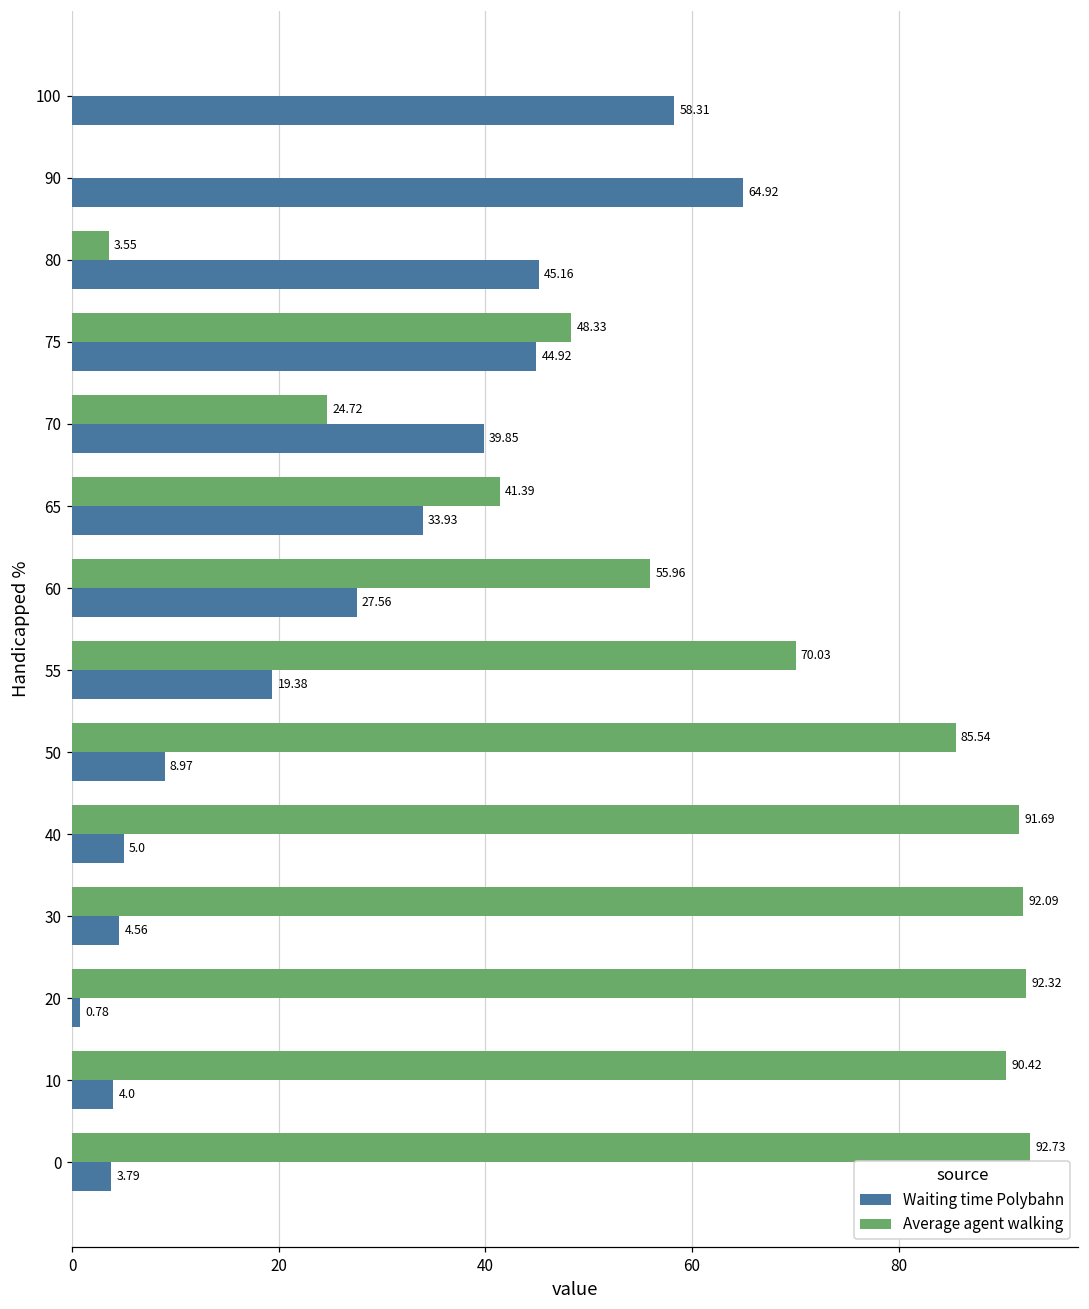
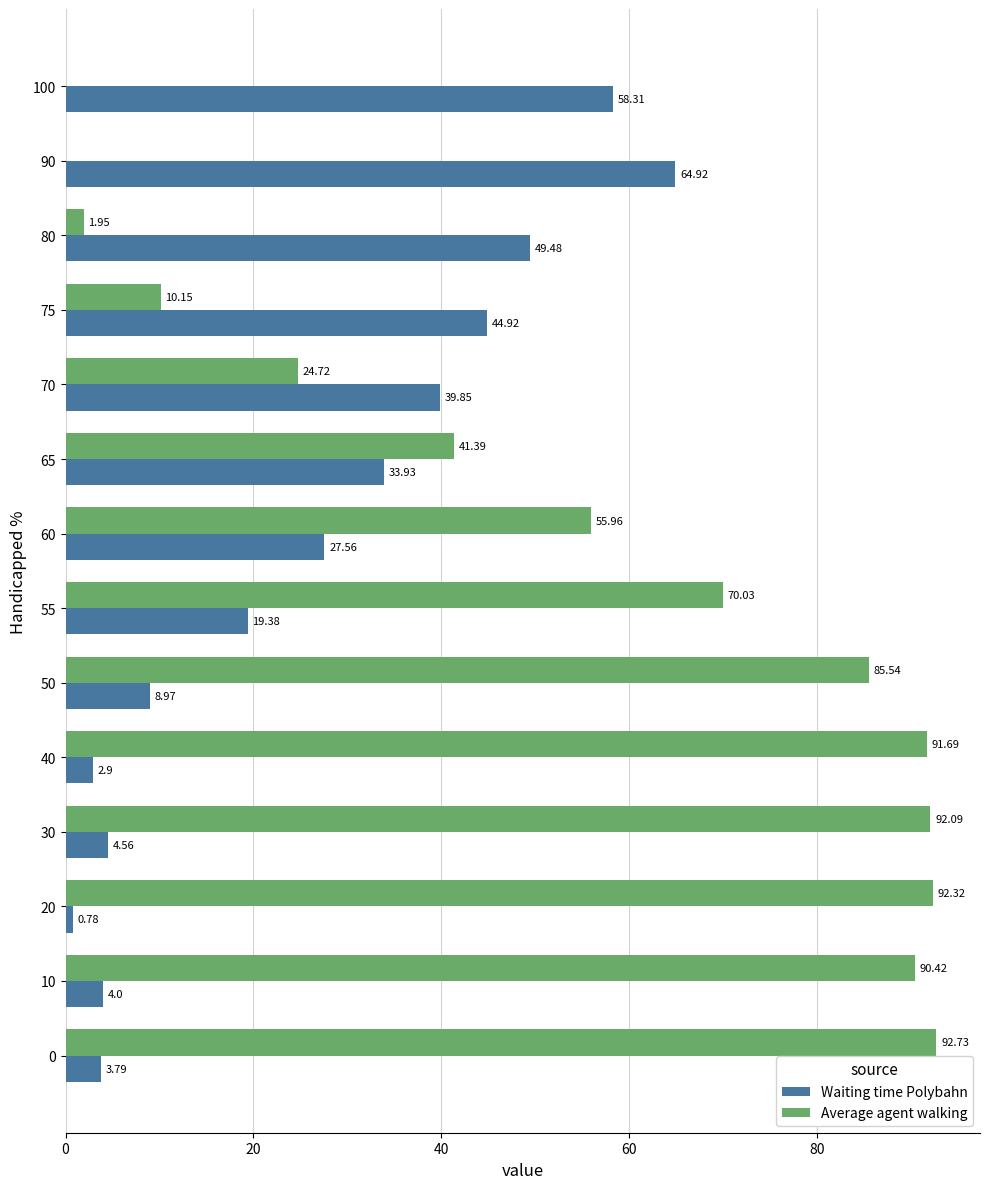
  {
    "Waiting time Polybahn": {
      "100": 58.31,
      "90": 64.92,
-     "80": 45.16,
+     "80": 49.48,
      "75": 44.92,
      "70": 39.85,
      "65": 33.93,
      "60": 27.56,
      "55": 19.38,
      "50": 8.97,
-     "40": 5.0,
+     "40": 2.9,
      "30": 4.56,
      "20": 0.78,
      "10": 4.0,
      "0": 3.79
    },
    "Average agent walking": {
-     "80": 3.55,
-     "75": 48.33,
+     "80": 1.95,
+     "75": 10.15,
      "70": 24.72,
      "65": 41.39,
      "60": 55.96,
      "55": 70.03,
      "50": 85.54,
      "40": 91.69,
      "30": 92.09,
      "20": 92.32,
      "10": 90.42,
      "0": 92.73
    }
  }
